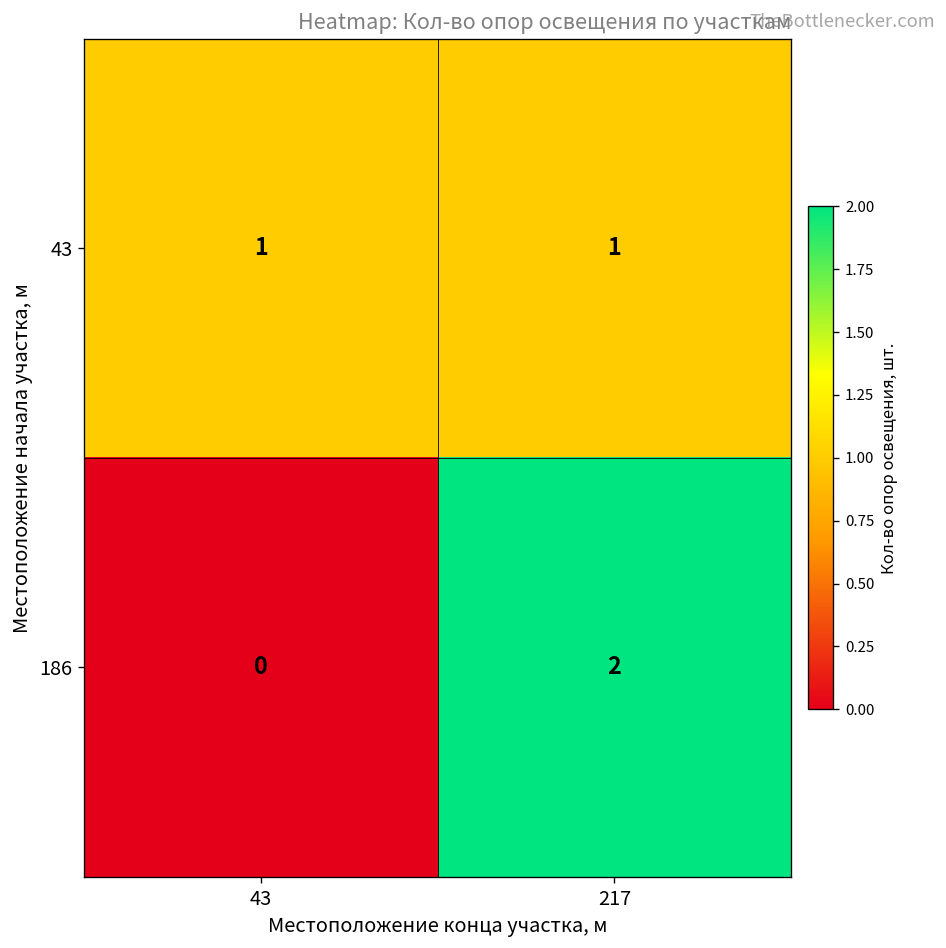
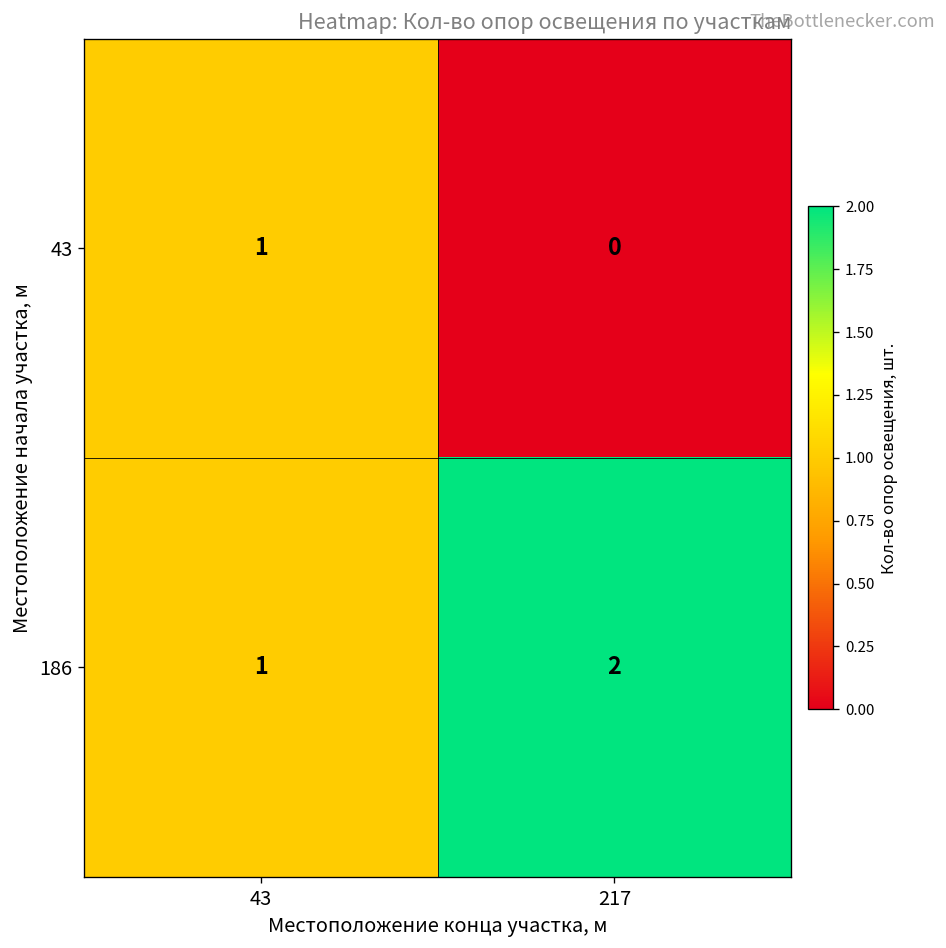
  {
    "43": {
      "43": 1,
-     "217": 1
+     "217": 0
    },
    "186": {
-     "43": 0,
+     "43": 1,
      "217": 2
    }
  }
